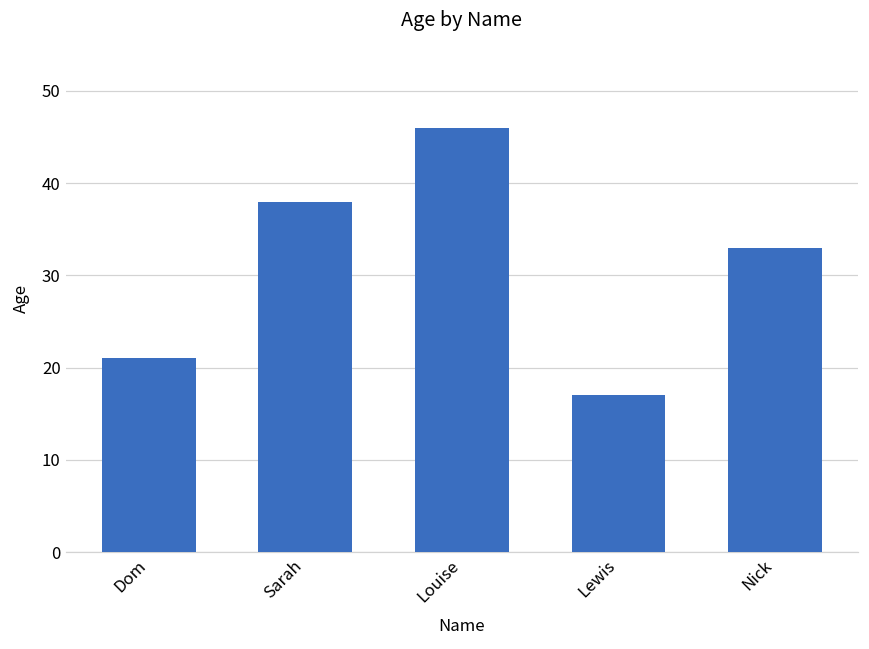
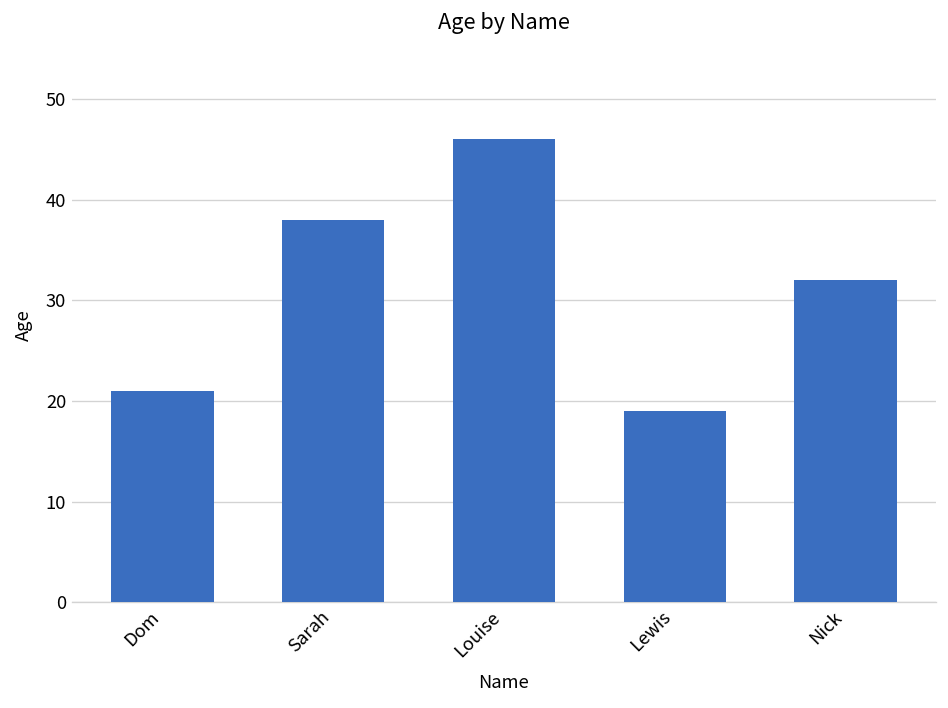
  {
    "Dom": 21,
    "Sarah": 38,
    "Louise": 46,
-   "Lewis": 17,
-   "Nick": 33
+   "Lewis": 19,
+   "Nick": 32
  }
